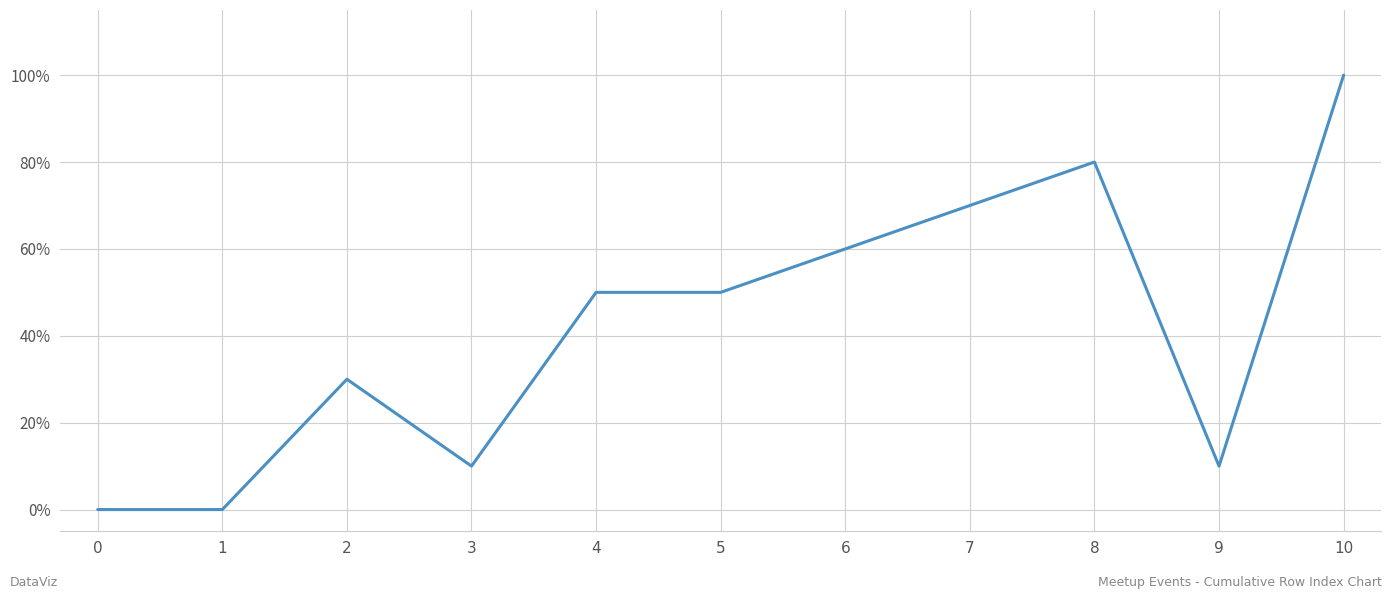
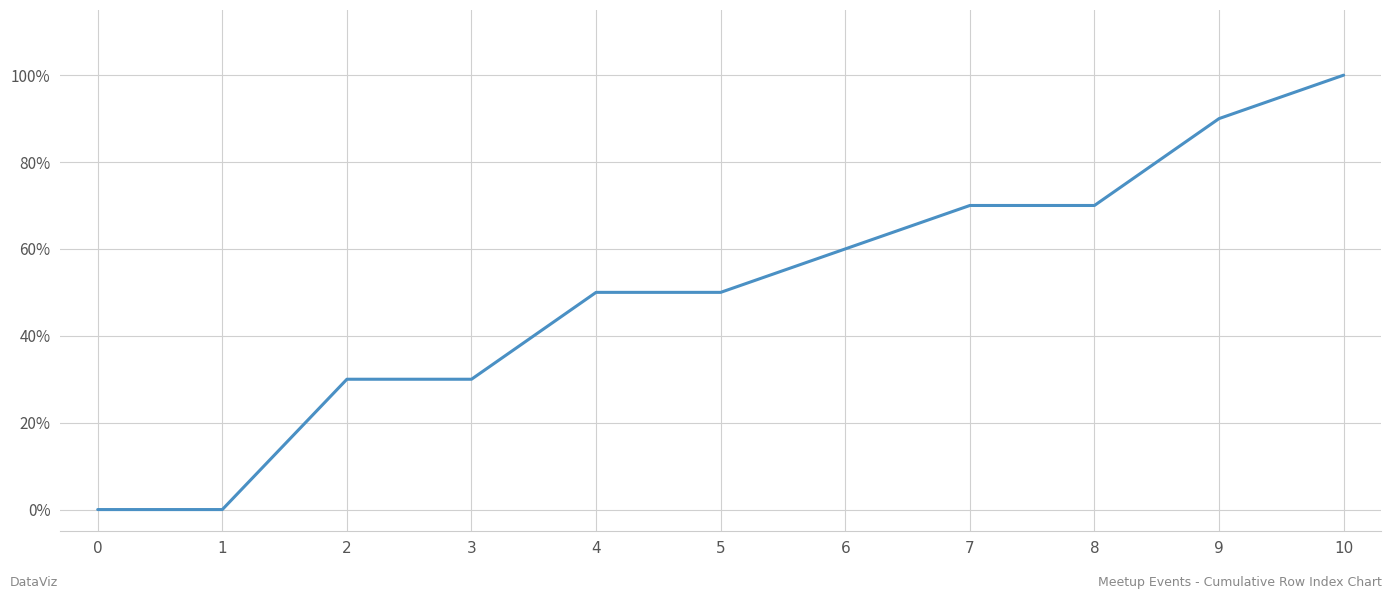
  {
    "0": "0%",
    "1": "0%",
    "2": "30%",
-   "3": "10%",
+   "3": "30%",
    "4": "50%",
    "5": "50%",
    "6": "60%",
    "7": "70%",
-   "8": "80%",
-   "9": "10%",
+   "8": "70%",
+   "9": "90%",
    "10": "100%"
  }
